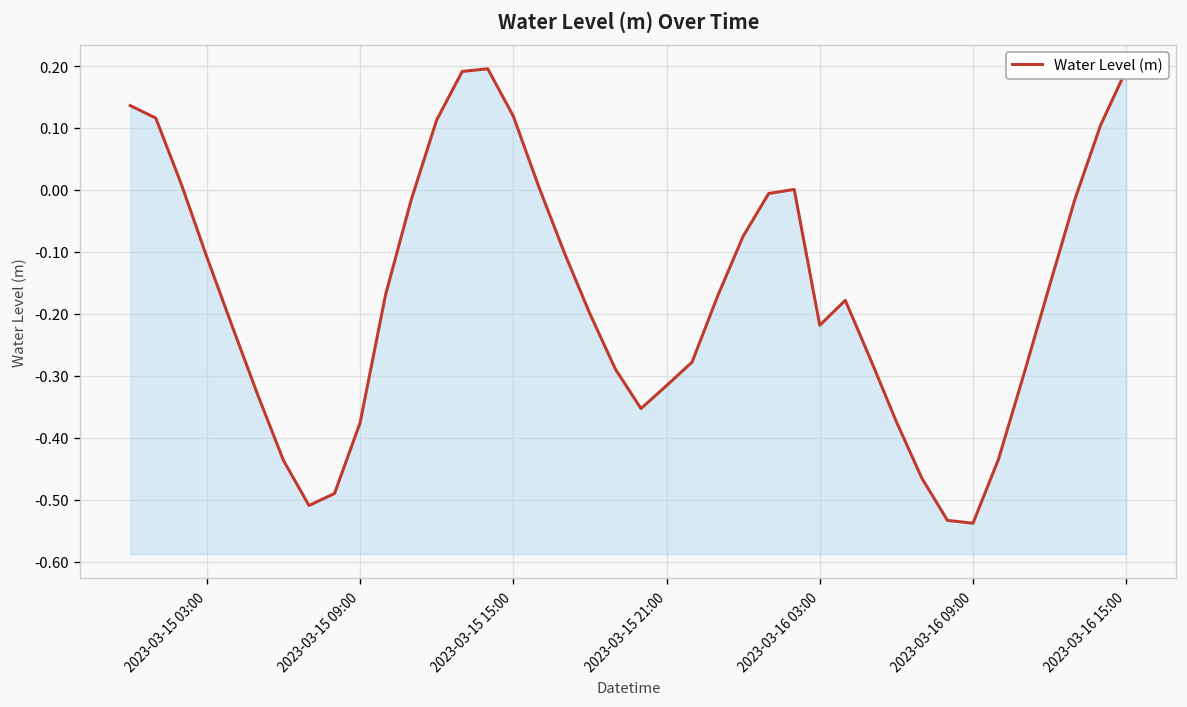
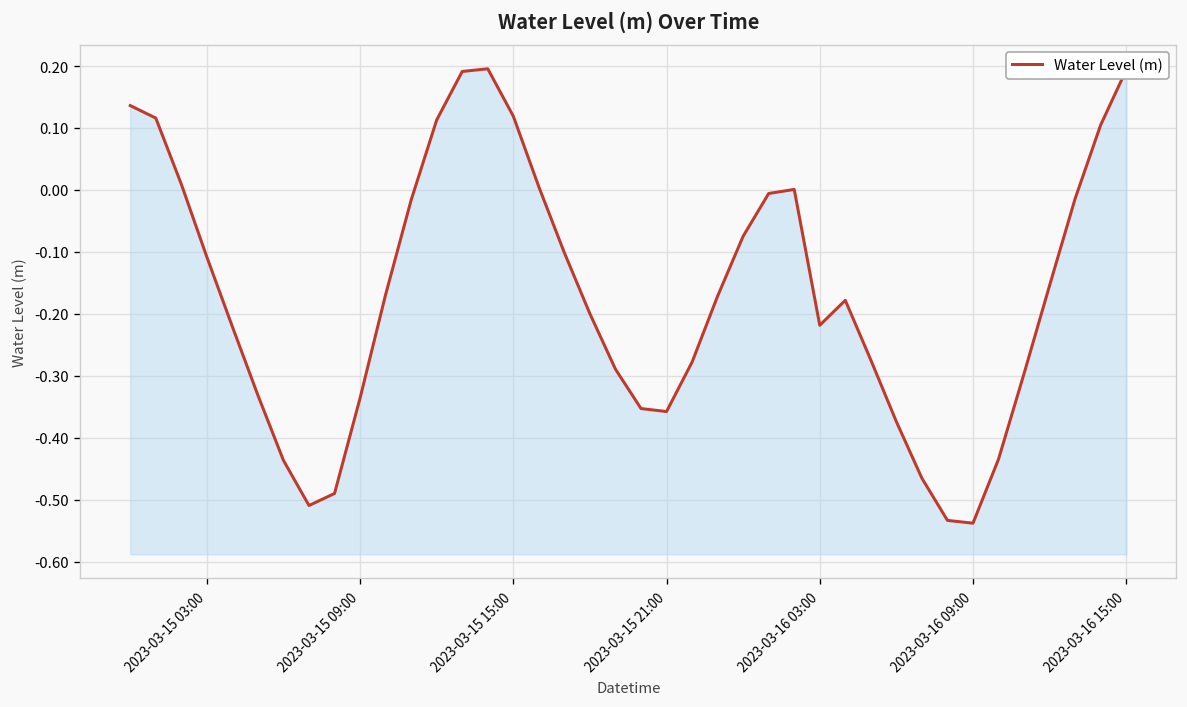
  {
    "2023-03-15 03:00": -0.11,
-   "2023-03-15 09:00": -0.38,
+   "2023-03-15 09:00": -0.34,
    "2023-03-15 15:00": 0.12,
-   "2023-03-15 21:00": -0.32,
+   "2023-03-15 21:00": -0.36,
    "2023-03-16 03:00": -0.22,
    "2023-03-16 09:00": -0.54
  }
